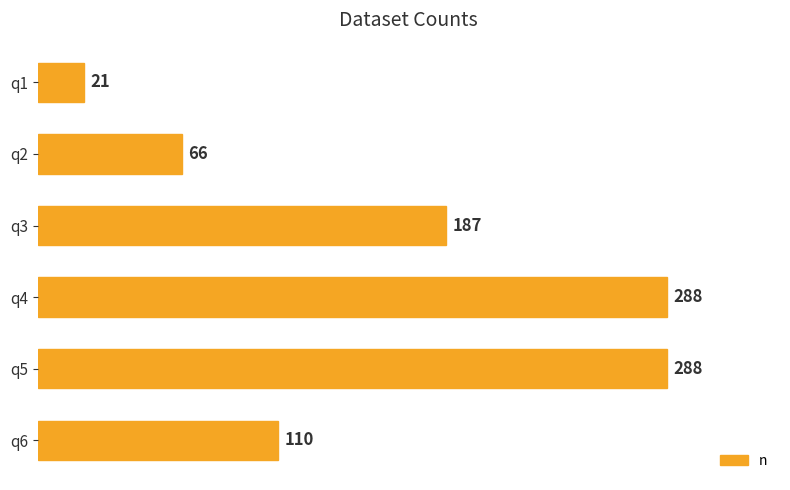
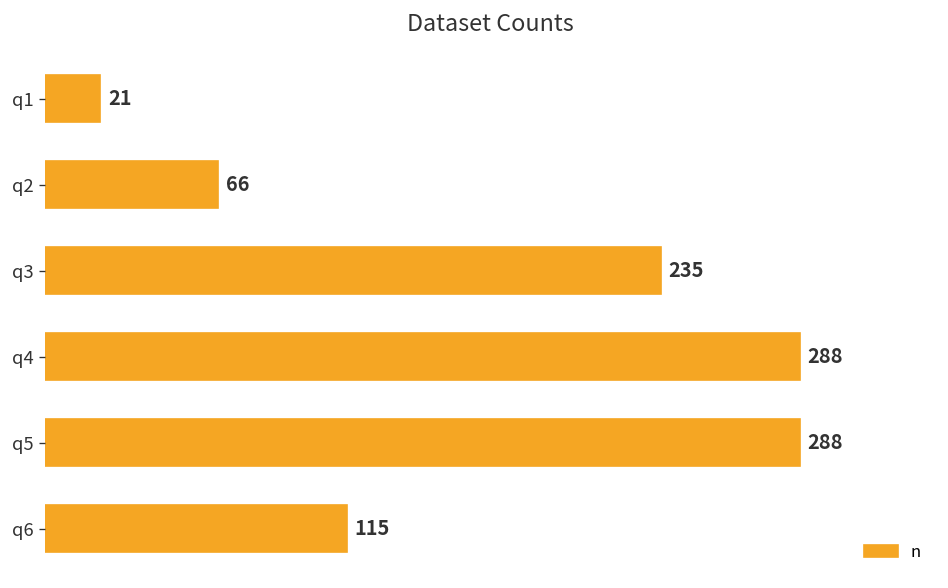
  {
    "q1": 21,
    "q2": 66,
-   "q3": 187,
+   "q3": 235,
    "q4": 288,
    "q5": 288,
-   "q6": 110
+   "q6": 115
  }
